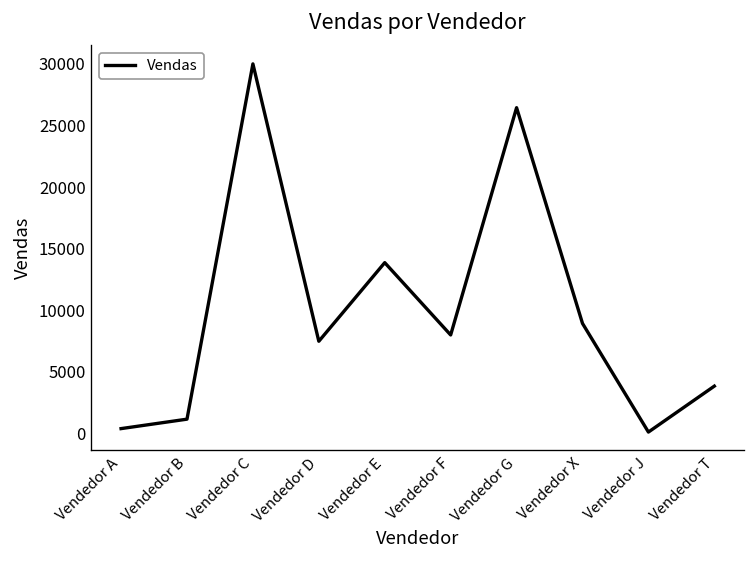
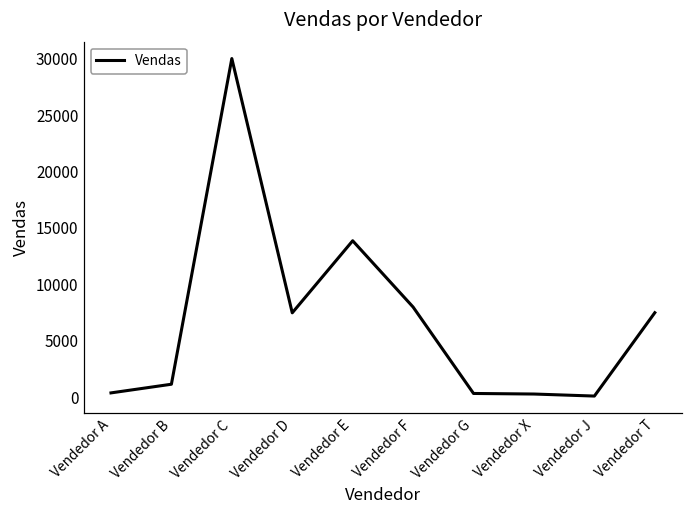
  {
    "Vendedor A": 400,
    "Vendedor B": 1200,
    "Vendedor C": 30000,
    "Vendedor D": 7500,
    "Vendedor E": 13900,
    "Vendedor F": 8000,
-   "Vendedor G": 26400,
-   "Vendedor X": 8900,
+   "Vendedor G": 400,
+   "Vendedor X": 300,
    "Vendedor J": 100,
-   "Vendedor T": 3800
+   "Vendedor T": 7500
  }
